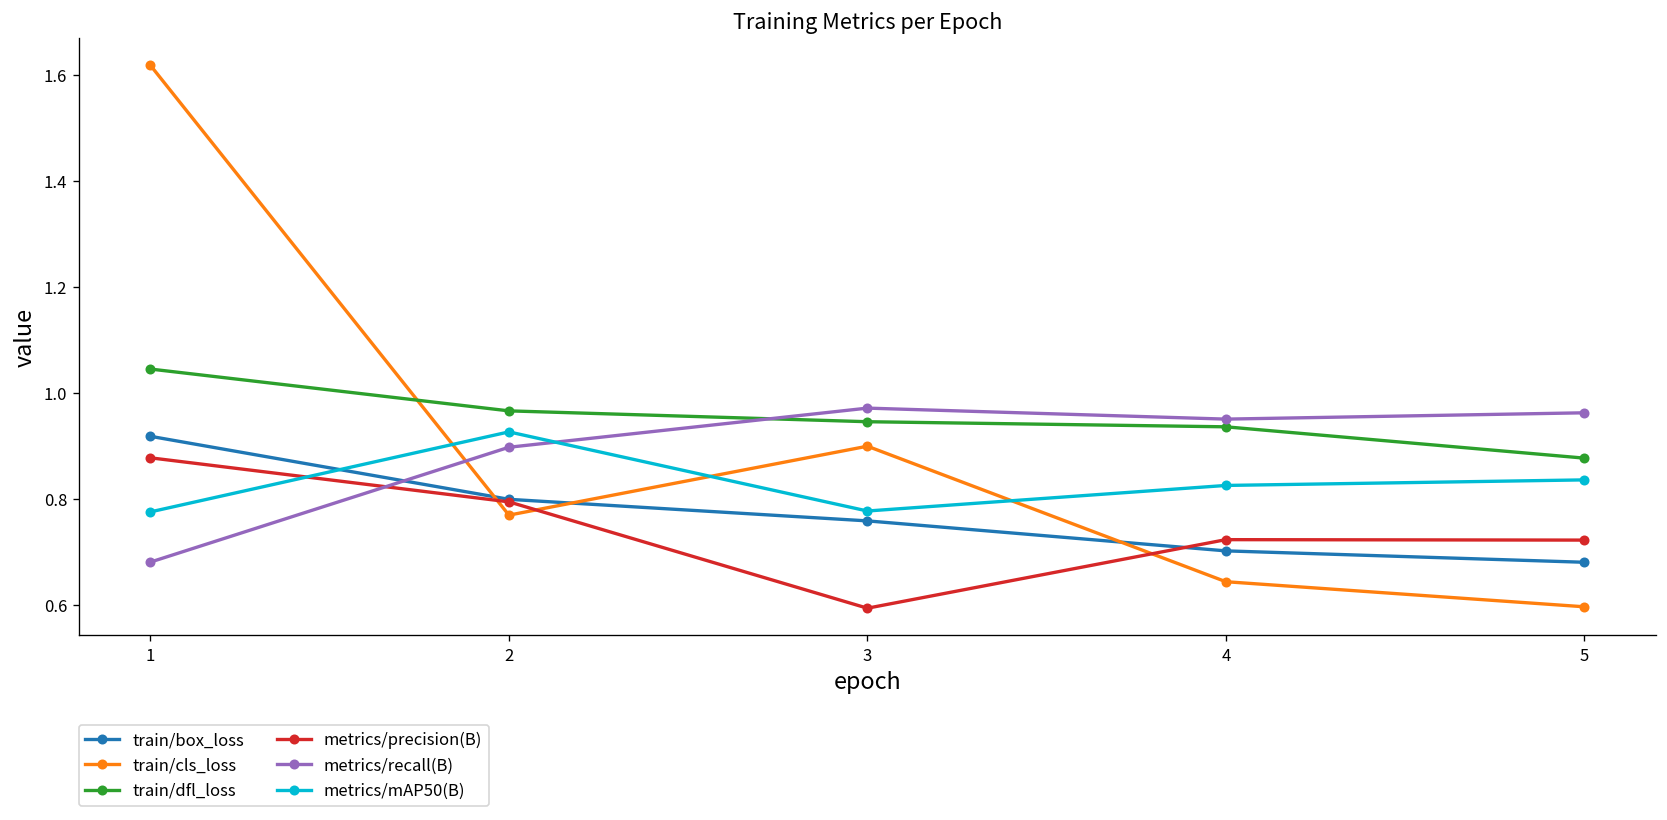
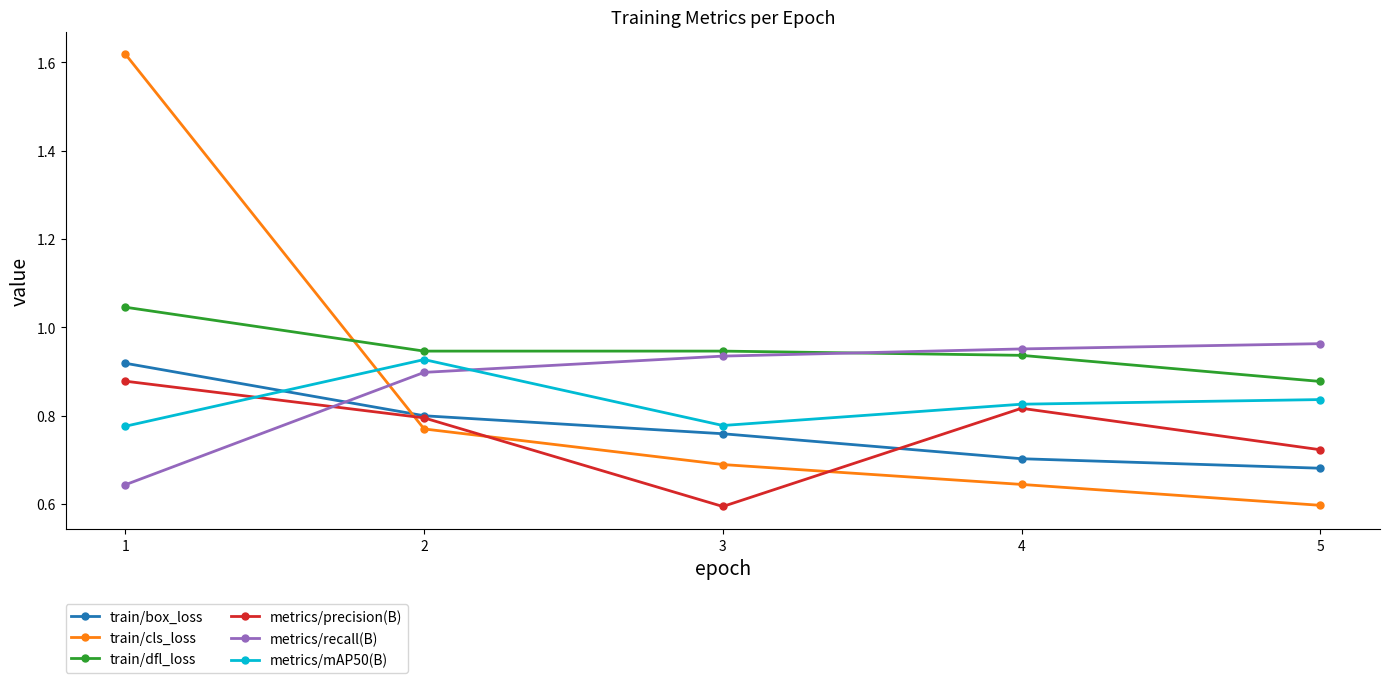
  {
    "train/box_loss": {
      "1": 0.92,
      "3": 0.76,
      "4": 0.70,
      "5": 0.68
    },
    "train/cls_loss": {
      "1": 1.62,
      "2": 0.77,
-     "3": 0.90,
+     "3": 0.69,
      "4": 0.64,
      "5": 0.60
    },
    "train/dfl_loss": {
      "1": 1.05,
-     "2": 0.97,
+     "2": 0.95,
      "3": 0.95,
      "4": 0.94,
      "5": 0.88
    },
    "metrics/precision(B)": {
      "1": 0.88,
      "3": 0.59,
-     "4": 0.72,
+     "4": 0.82,
      "5": 0.72
    },
    "metrics/recall(B)": {
-     "1": 0.68,
+     "1": 0.64,
      "2": 0.90,
-     "3": 0.97,
+     "3": 0.94,
      "4": 0.95,
      "5": 0.96
    },
    "metrics/mAP50(B)": {
      "1": 0.78,
      "2": 0.93,
      "3": 0.78,
      "4": 0.83,
      "5": 0.84
    }
  }
